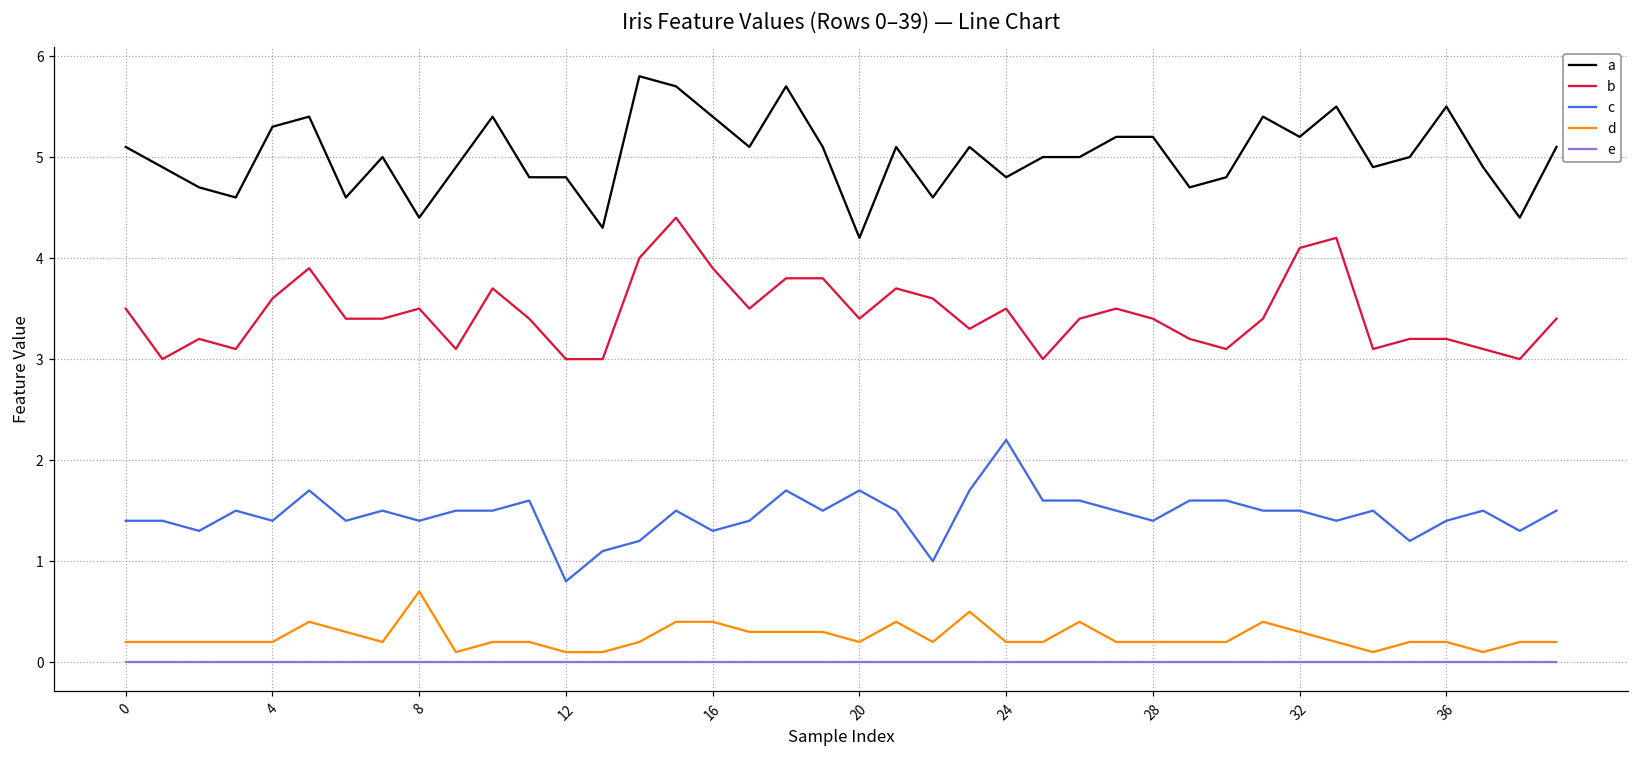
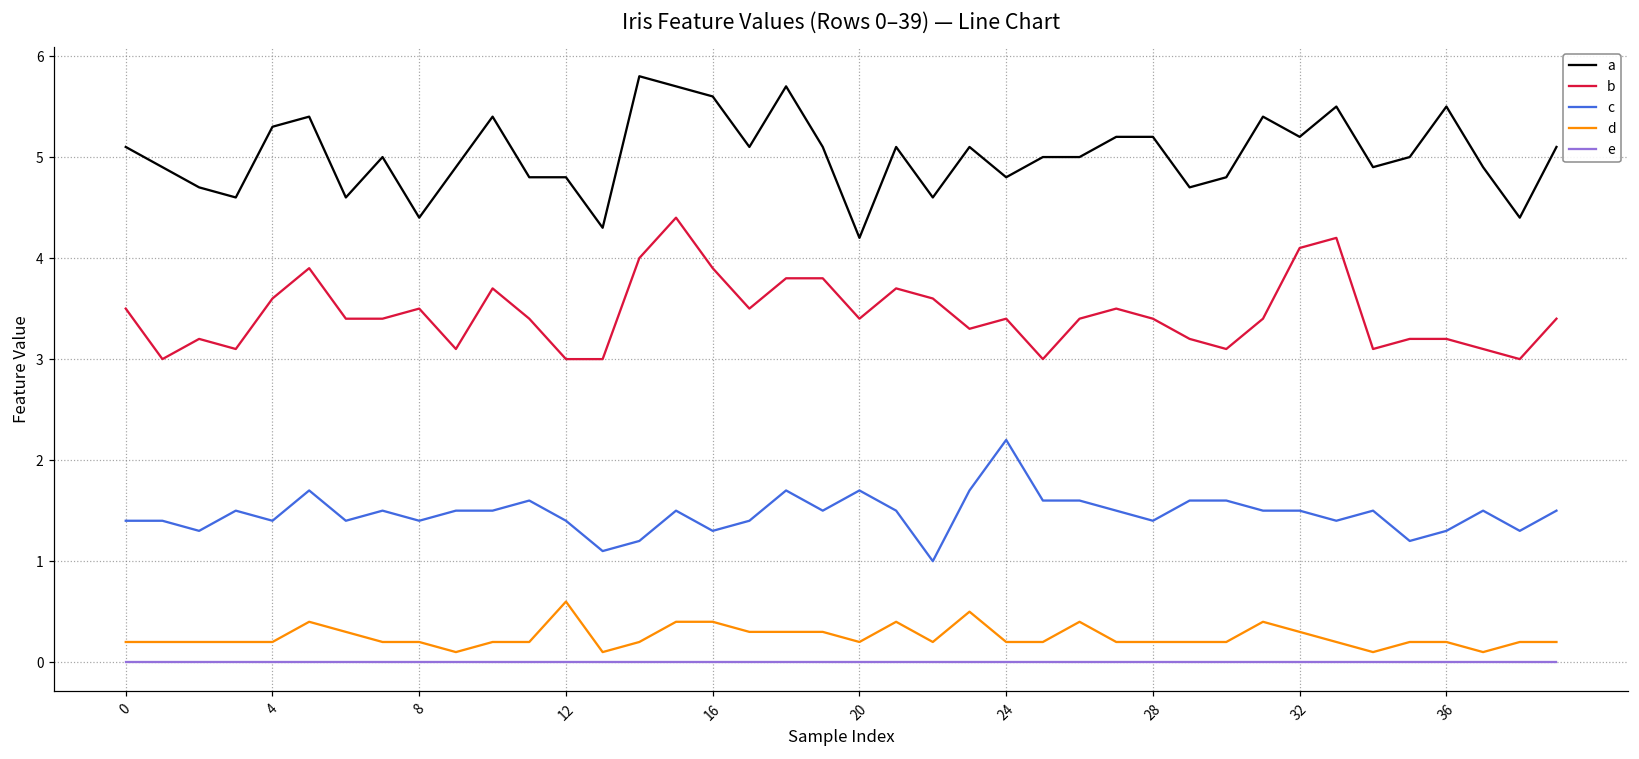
  {
    "a": {
      "0": 5.1,
      "4": 5.3,
      "8": 4.4,
      "12": 4.8,
-     "16": 5.4,
+     "16": 5.6,
      "20": 4.2,
      "24": 4.8,
      "28": 5.2,
      "32": 5.2,
      "36": 5.5
    },
    "b": {
      "0": 3.5,
      "4": 3.6,
      "8": 3.5,
      "12": 3.0,
      "16": 3.9,
      "20": 3.4,
-     "24": 3.5,
+     "24": 3.4,
      "28": 3.4,
      "32": 4.1,
      "36": 3.2
    },
    "c": {
      "0": 1.4,
      "4": 1.4,
      "8": 1.4,
-     "12": 0.8,
+     "12": 1.4,
      "16": 1.3,
      "20": 1.7,
      "24": 2.2,
      "28": 1.4,
      "32": 1.5,
-     "36": 1.4
+     "36": 1.3
    },
    "d": {
      "0": 0.2,
      "4": 0.2,
-     "8": 0.7,
-     "12": 0.1,
+     "8": 0.2,
+     "12": 0.6,
      "16": 0.4,
      "20": 0.2,
      "24": 0.2,
      "28": 0.2,
      "32": 0.3,
      "36": 0.2
    },
    "e": {
      "0": 0.0,
      "4": 0.0,
      "8": 0.0,
      "12": 0.0,
      "16": 0.0,
      "20": 0.0,
      "24": 0.0,
      "28": 0.0,
      "32": 0.0,
      "36": 0.0
    }
  }
